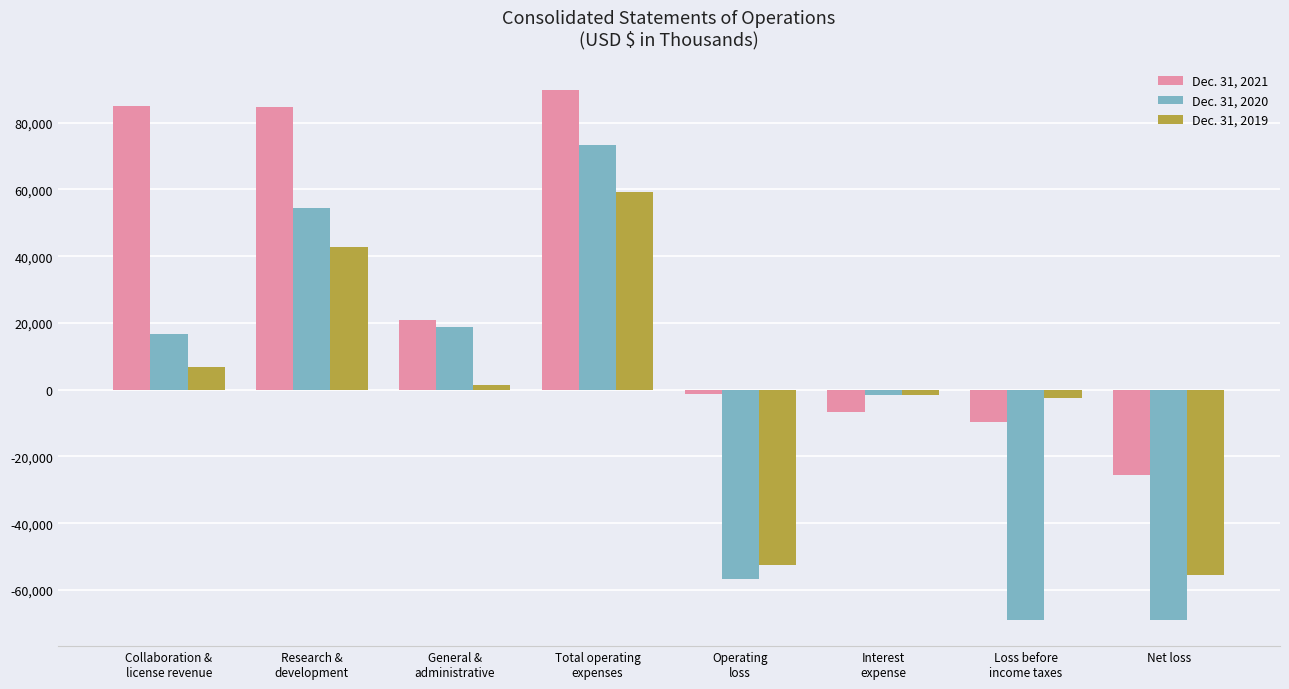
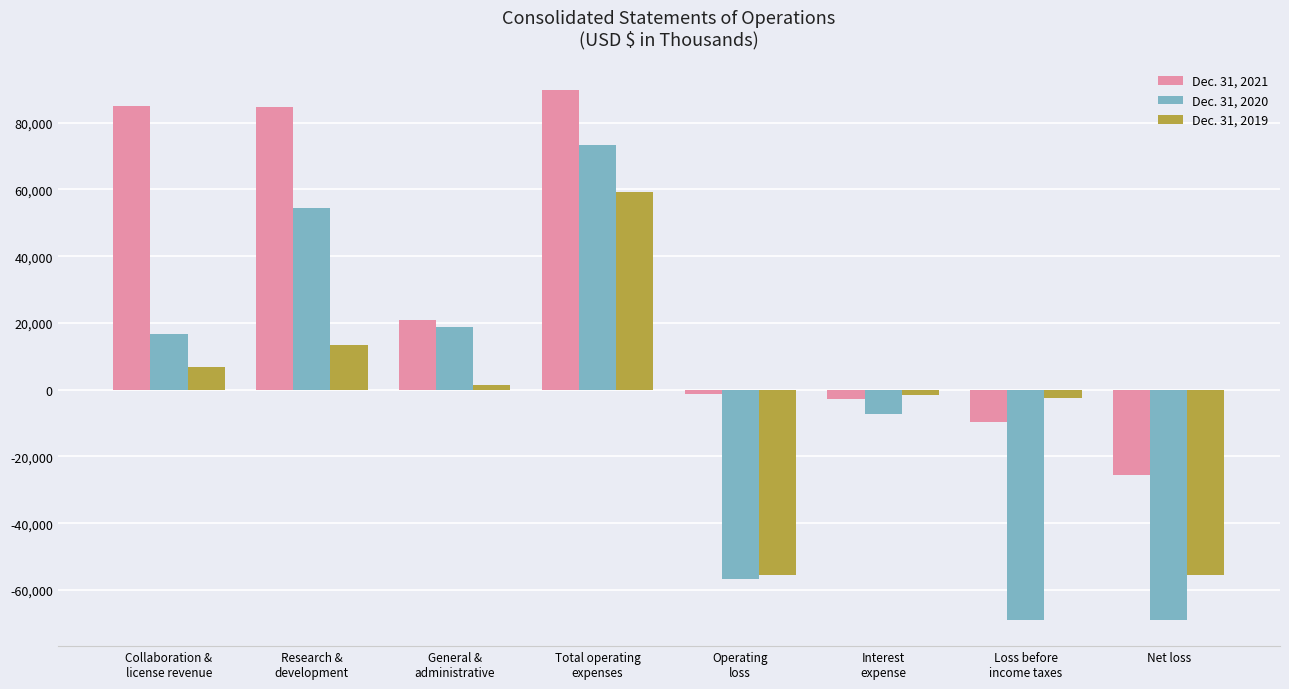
  {
    "Dec. 31, 2021": {
      "Collaboration & license revenue": "85,000",
      "Research & development": "85,000",
      "General & administrative": "21,000",
      "Total operating expenses": "90,000",
      "Operating loss": "-1,000",
-     "Interest expense": "-7,000",
+     "Interest expense": "-3,000",
      "Loss before income taxes": "-10,000",
      "Net loss": "-26,000"
    },
    "Dec. 31, 2020": {
      "Collaboration & license revenue": "17,000",
      "Research & development": "55,000",
      "General & administrative": "19,000",
      "Total operating expenses": "73,000",
      "Operating loss": "-57,000",
-     "Interest expense": "-2,000",
+     "Interest expense": "-7,000",
      "Loss before income taxes": "-69,000",
      "Net loss": "-69,000"
    },
    "Dec. 31, 2019": {
      "Collaboration & license revenue": "7,000",
-     "Research & development": "43,000",
+     "Research & development": "13,000",
      "General & administrative": "1,000",
      "Total operating expenses": "59,000",
-     "Operating loss": "-52,000",
+     "Operating loss": "-55,000",
      "Interest expense": "-2,000",
      "Loss before income taxes": "-3,000",
      "Net loss": "-55,000"
    }
  }
